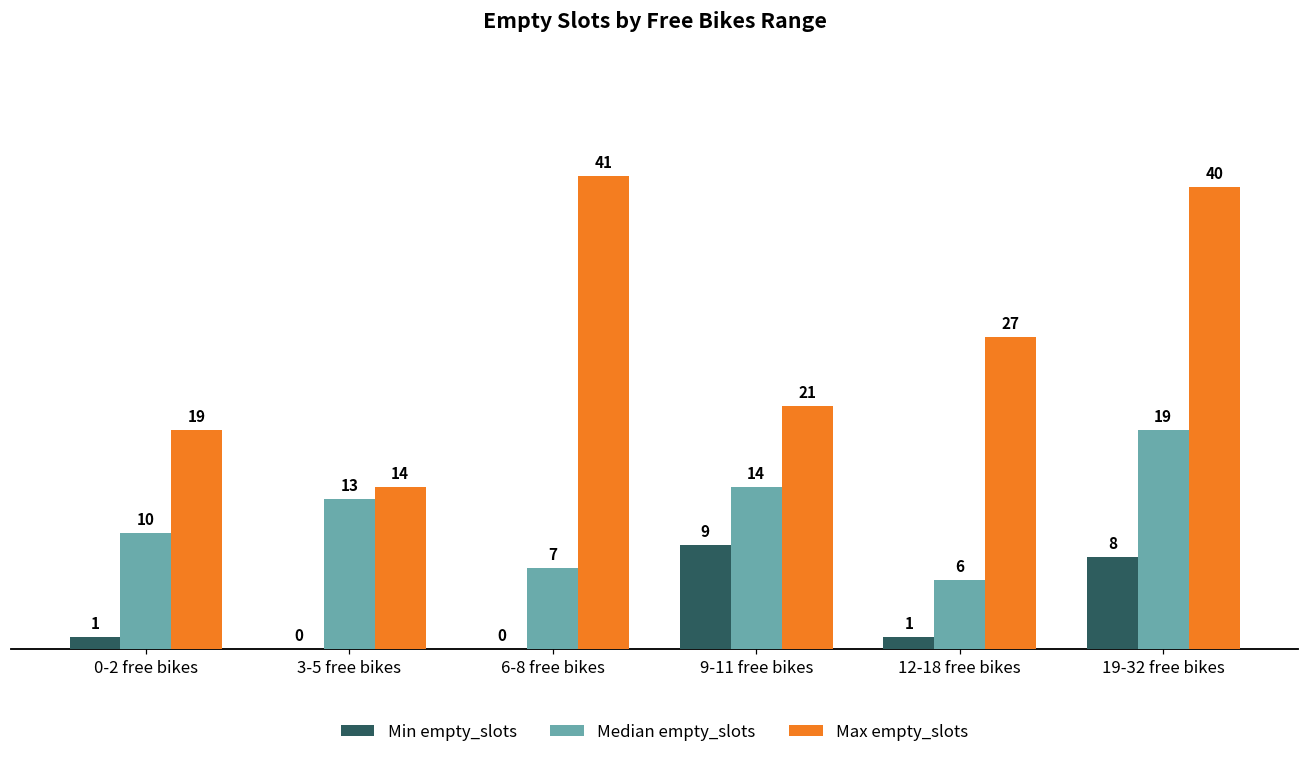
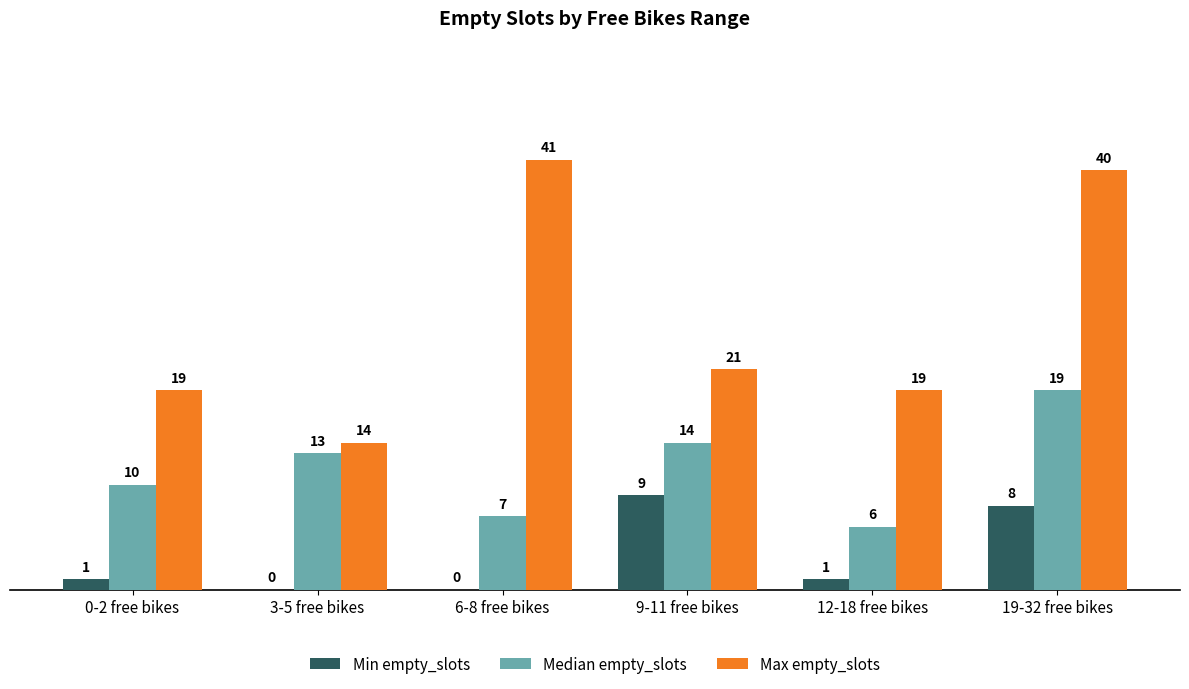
  {
    "Min empty_slots": {
      "0-2 free bikes": 1,
      "3-5 free bikes": 0,
      "6-8 free bikes": 0,
      "9-11 free bikes": 9,
      "12-18 free bikes": 1,
      "19-32 free bikes": 8
    },
    "Median empty_slots": {
      "0-2 free bikes": 10,
      "3-5 free bikes": 13,
      "6-8 free bikes": 7,
      "9-11 free bikes": 14,
      "12-18 free bikes": 6,
      "19-32 free bikes": 19
    },
    "Max empty_slots": {
      "0-2 free bikes": 19,
      "3-5 free bikes": 14,
      "6-8 free bikes": 41,
      "9-11 free bikes": 21,
-     "12-18 free bikes": 27,
+     "12-18 free bikes": 19,
      "19-32 free bikes": 40
    }
  }
